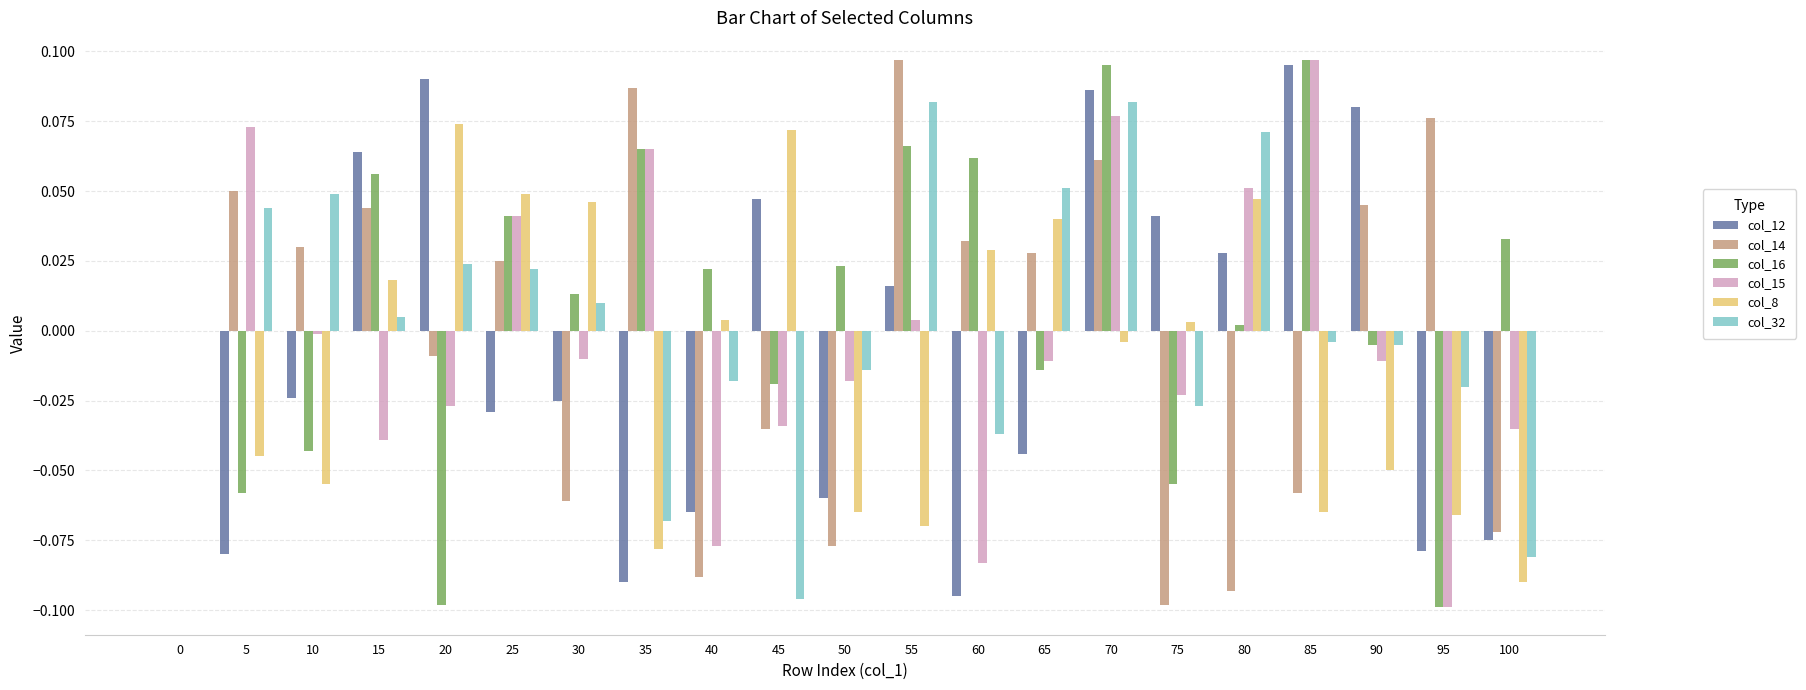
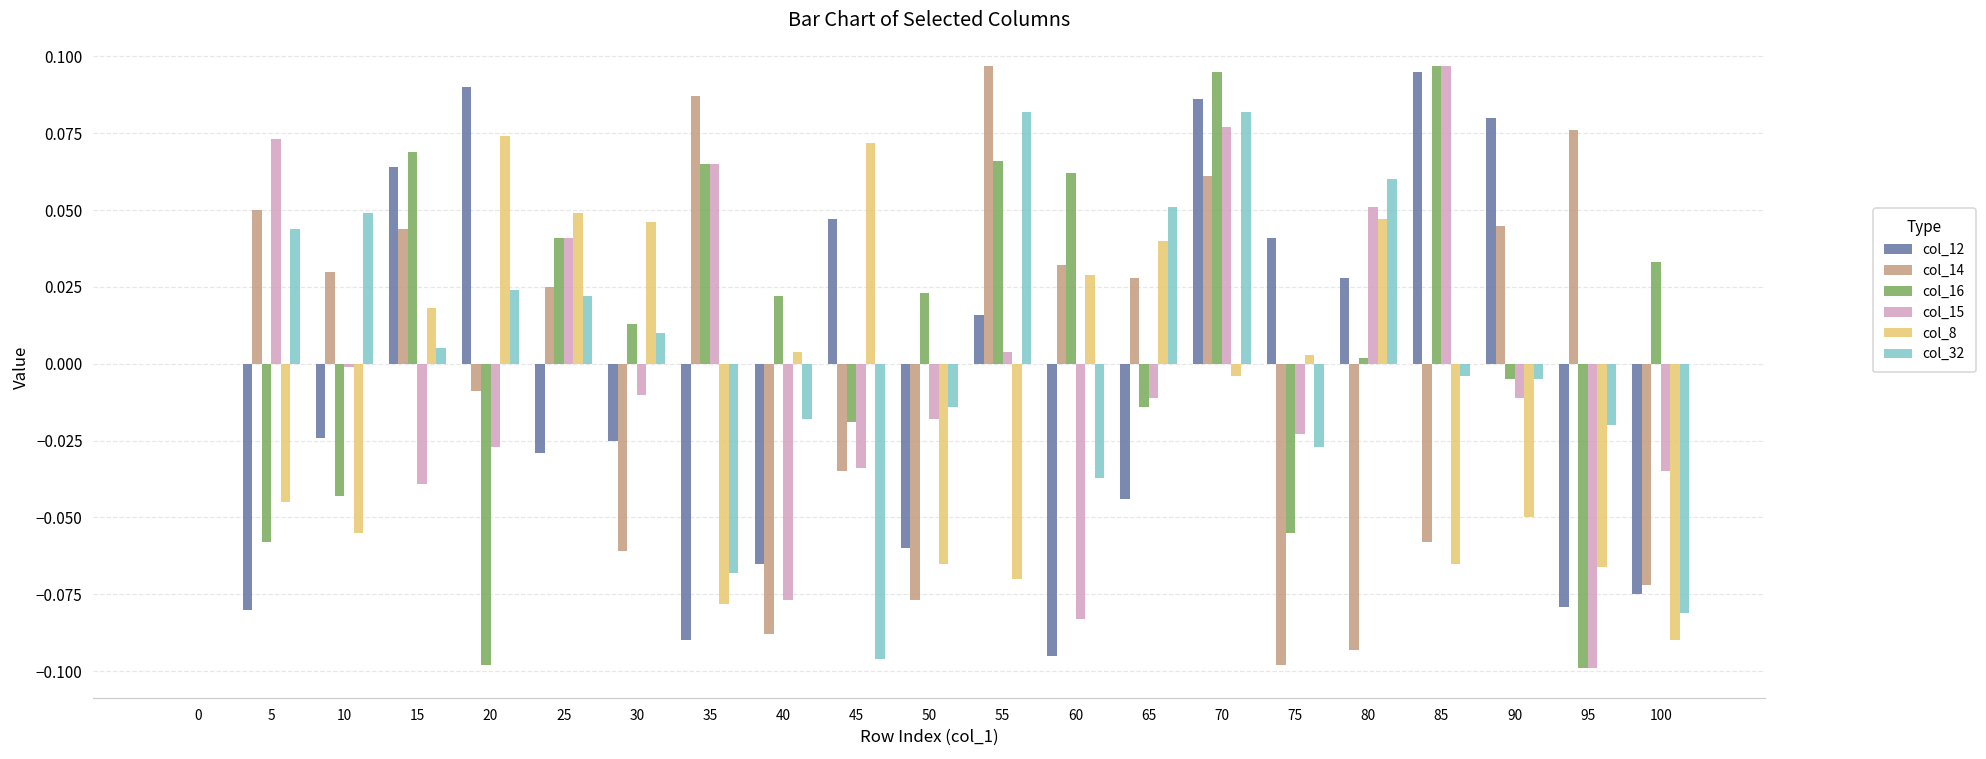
  {
    "col_12": {
      "0": 0.000,
      "5": -0.080,
      "10": -0.024,
      "15": 0.064,
      "20": 0.090,
      "25": -0.029,
      "30": -0.025,
      "35": -0.090,
      "40": -0.065,
      "45": 0.047,
      "50": -0.060,
      "55": 0.016,
      "60": -0.095,
      "65": -0.044,
      "70": 0.086,
      "75": 0.041,
      "80": 0.028,
      "85": 0.095,
      "90": 0.080,
      "95": -0.079,
      "100": -0.075
    },
    "col_14": {
      "0": 0.000,
      "5": 0.050,
      "10": 0.030,
      "15": 0.044,
      "20": -0.009,
      "25": 0.025,
      "30": -0.061,
      "35": 0.087,
      "40": -0.088,
      "45": -0.035,
      "50": -0.077,
      "55": 0.097,
      "60": 0.032,
      "65": 0.028,
      "70": 0.061,
      "75": -0.098,
      "80": -0.093,
      "85": -0.058,
      "90": 0.045,
      "95": 0.076,
      "100": -0.072
    },
    "col_16": {
      "0": 0.000,
      "5": -0.058,
      "10": -0.043,
-     "15": 0.056,
+     "15": 0.069,
      "20": -0.098,
      "25": 0.041,
      "30": 0.013,
      "35": 0.065,
      "40": 0.022,
      "45": -0.019,
      "50": 0.023,
      "55": 0.066,
      "60": 0.062,
      "65": -0.014,
      "70": 0.095,
      "75": -0.055,
      "80": 0.002,
      "85": 0.097,
      "90": -0.005,
      "95": -0.099,
      "100": 0.033
    },
    "col_15": {
      "0": 0.000,
      "5": 0.073,
      "10": -0.001,
      "15": -0.039,
      "20": -0.027,
      "25": 0.041,
      "30": -0.010,
      "35": 0.065,
      "40": -0.077,
      "45": -0.034,
      "50": -0.018,
      "55": 0.004,
      "60": -0.083,
      "65": -0.011,
      "70": 0.077,
      "75": -0.023,
      "80": 0.051,
      "85": 0.097,
      "90": -0.011,
      "95": -0.099,
      "100": -0.035
    },
    "col_8": {
      "0": 0.000,
      "5": -0.045,
      "10": -0.055,
      "15": 0.018,
      "20": 0.074,
      "25": 0.049,
      "30": 0.046,
      "35": -0.078,
      "40": 0.004,
      "45": 0.072,
      "50": -0.065,
      "55": -0.070,
      "60": 0.029,
      "65": 0.040,
      "70": -0.004,
      "75": 0.003,
      "80": 0.047,
      "85": -0.065,
      "90": -0.050,
      "95": -0.066,
      "100": -0.090
    },
    "col_32": {
      "0": 0.000,
      "5": 0.044,
      "10": 0.049,
      "15": 0.005,
      "20": 0.024,
      "25": 0.022,
      "30": 0.010,
      "35": -0.068,
      "40": -0.018,
      "45": -0.096,
      "50": -0.014,
      "55": 0.082,
      "60": -0.037,
      "65": 0.051,
      "70": 0.082,
      "75": -0.027,
-     "80": 0.071,
+     "80": 0.060,
      "85": -0.004,
      "90": -0.005,
      "95": -0.020,
      "100": -0.081
    }
  }
